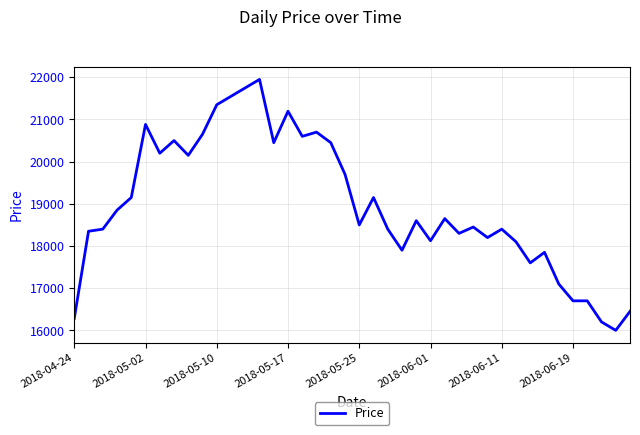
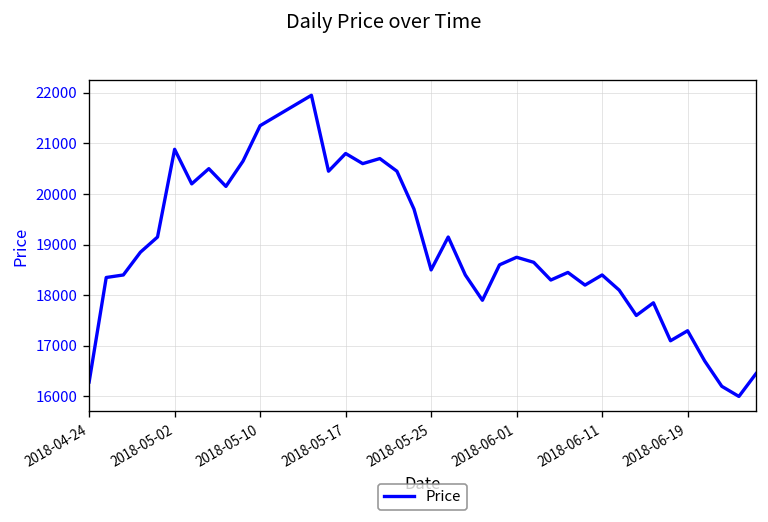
  {
    "2018-04-24": 16300,
    "2018-05-02": 20900,
    "2018-05-10": 21400,
-   "2018-05-17": 21200,
+   "2018-05-17": 20800,
    "2018-05-25": 18500,
-   "2018-06-01": 18100,
+   "2018-06-01": 18800,
    "2018-06-11": 18400,
-   "2018-06-19": 16700
+   "2018-06-19": 17300
  }
